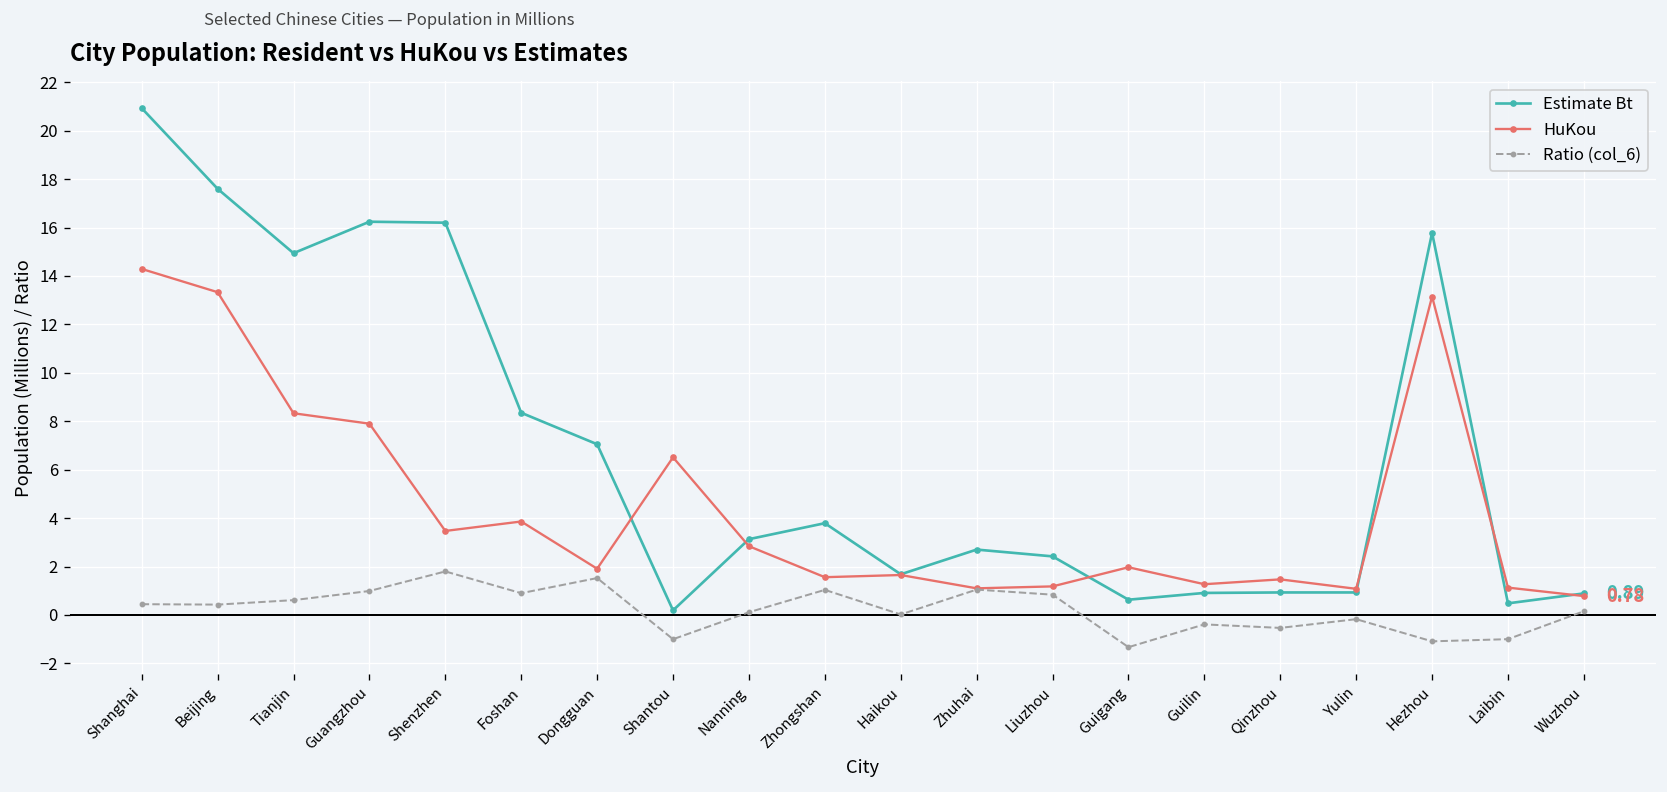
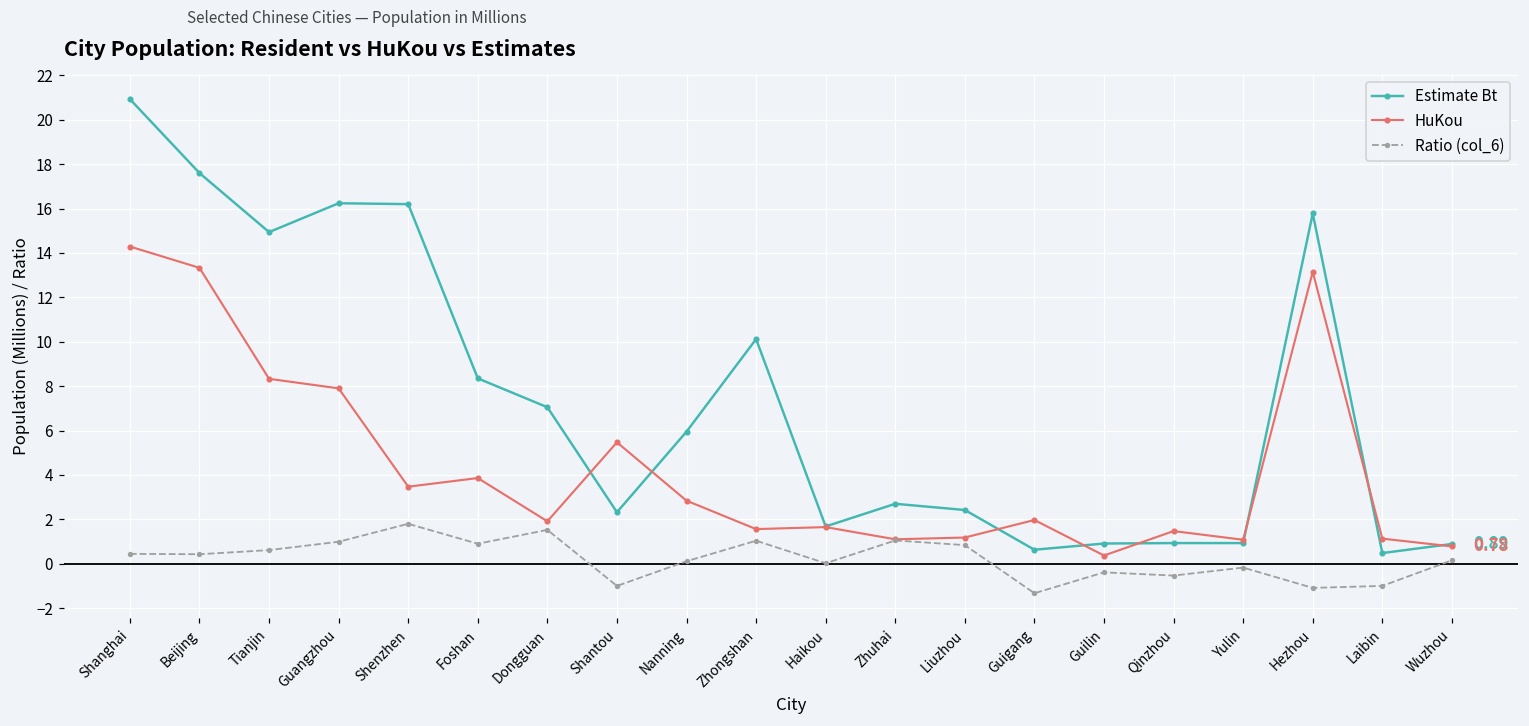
  {
    "Estimate Bt": {
      "Shanghai": 20.9,
      "Beijing": 17.6,
      "Tianjin": 14.9,
      "Guangzhou": 16.2,
      "Shenzhen": 16.2,
      "Foshan": 8.4,
      "Dongguan": 7.1,
-     "Shantou": 0.2,
-     "Nanning": 3.1,
-     "Zhongshan": 3.8,
+     "Shantou": 2.3,
+     "Nanning": 6.0,
+     "Zhongshan": 10.1,
      "Zhuhai": 2.7,
      "Liuzhou": 2.4,
      "Guigang": 0.6,
      "Guilin": 0.9,
      "Qinzhou": 0.9,
      "Yulin": 0.9,
      "Hezhou": 15.8,
      "Laibin": 0.5
    },
    "HuKou": {
      "Shanghai": 14.3,
      "Beijing": 13.3,
      "Tianjin": 8.3,
      "Guangzhou": 7.9,
      "Shenzhen": 3.5,
      "Foshan": 3.9,
      "Dongguan": 1.9,
-     "Shantou": 6.5,
+     "Shantou": 5.5,
      "Nanning": 2.8,
      "Zhongshan": 1.6,
      "Liuzhou": 1.2,
      "Guigang": 2.0,
-     "Guilin": 1.3,
+     "Guilin": 0.4,
      "Qinzhou": 1.5,
      "Yulin": 1.1,
      "Hezhou": 13.2,
      "Laibin": 1.1
    },
    "Ratio (col_6)": {
      "Shanghai": 0.4,
      "Beijing": 0.4,
      "Tianjin": 0.6,
      "Guangzhou": 1.0,
      "Shenzhen": 1.8,
      "Foshan": 0.9,
      "Dongguan": 1.5,
      "Shantou": -1.0,
      "Nanning": 0.1,
      "Zhongshan": 1.0,
      "Haikou": 0.0,
      "Liuzhou": 0.8,
      "Guigang": -1.3,
      "Guilin": -0.4,
      "Qinzhou": -0.5,
      "Yulin": -0.2,
      "Hezhou": -1.1,
      "Laibin": -1.0,
      "Wuzhou": 0.2
    }
  }
